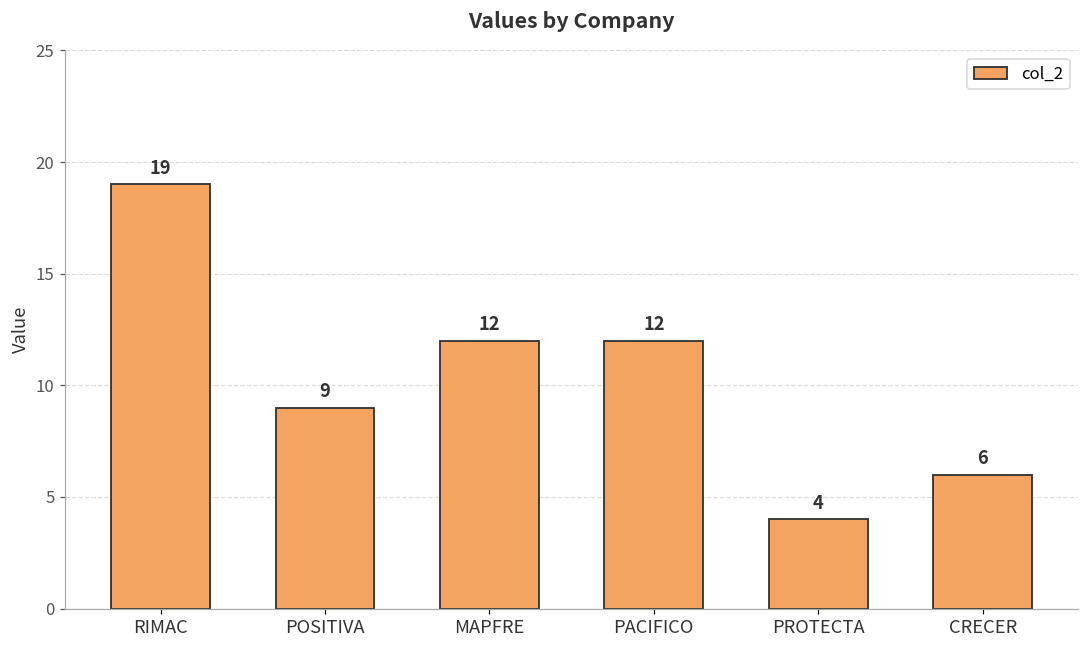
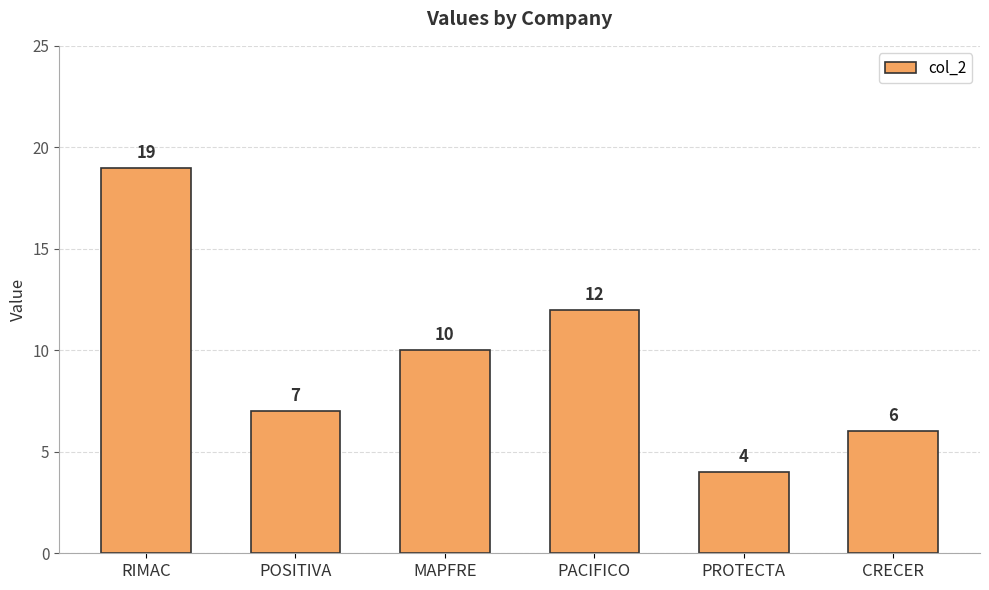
  {
    "RIMAC": 19,
-   "POSITIVA": 9,
-   "MAPFRE": 12,
+   "POSITIVA": 7,
+   "MAPFRE": 10,
    "PACIFICO": 12,
    "PROTECTA": 4,
    "CRECER": 6
  }
